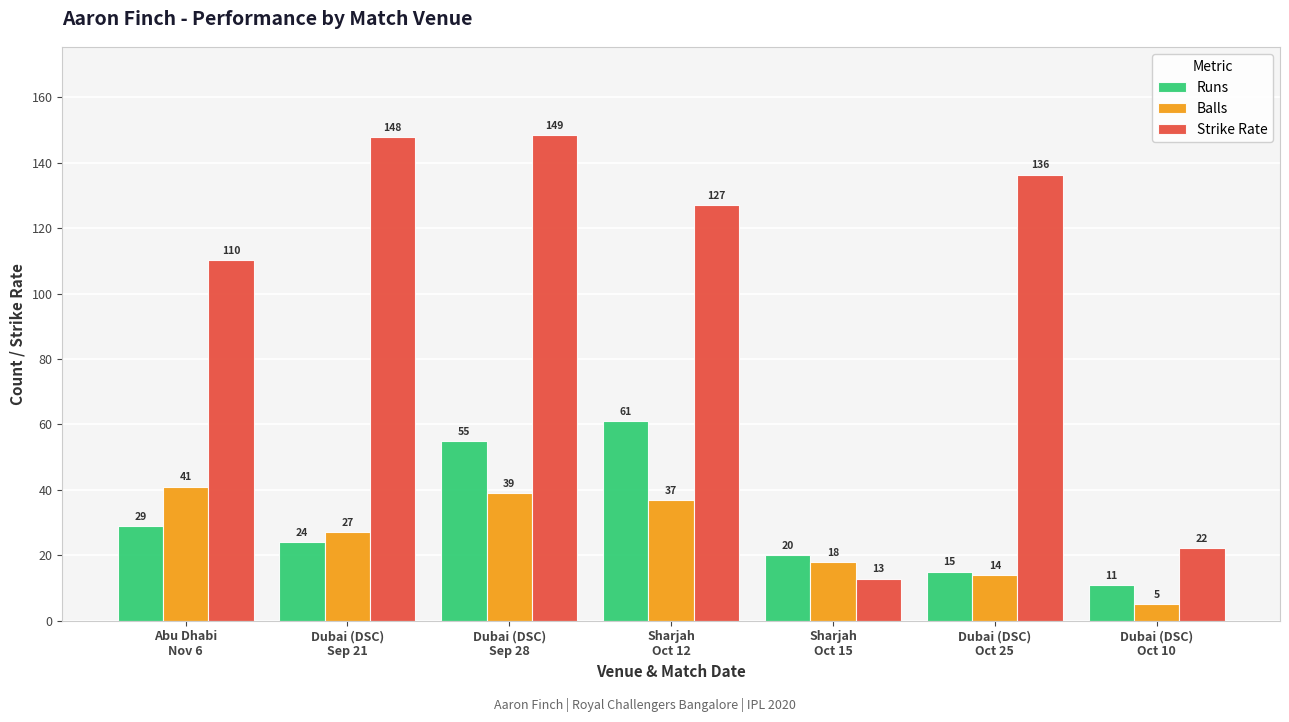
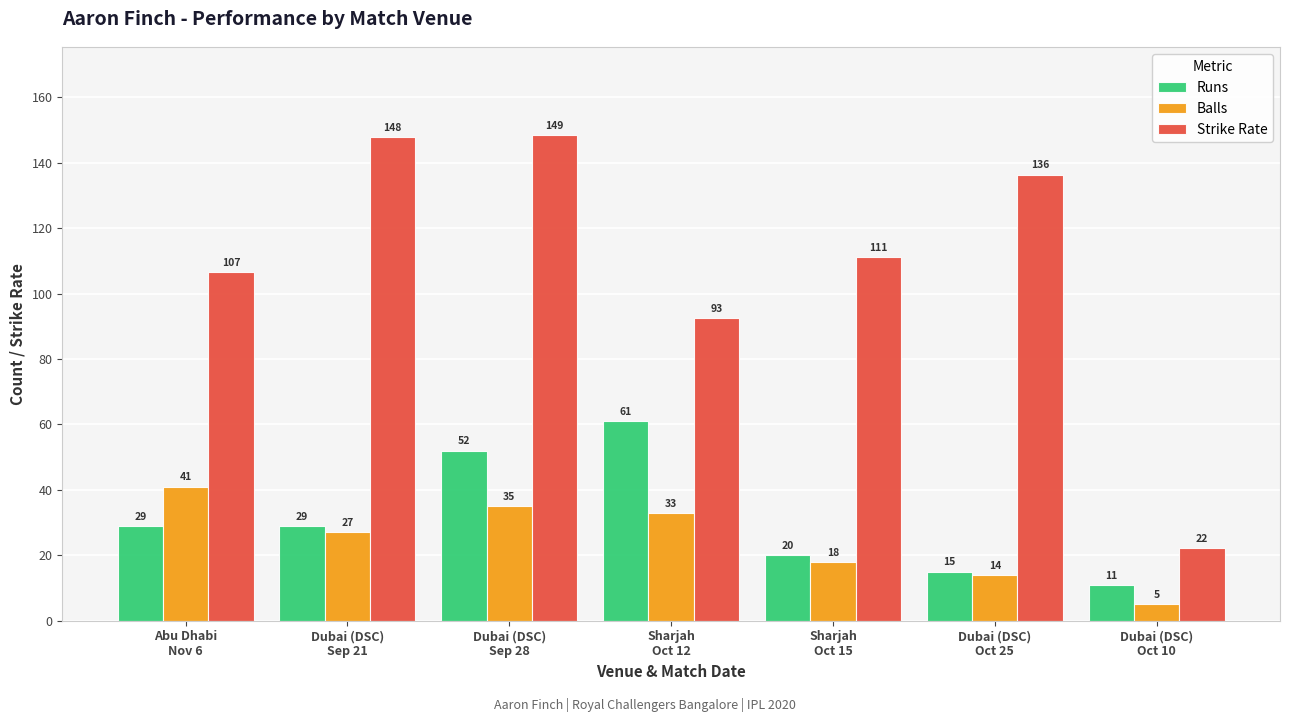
  {
    "Runs": {
      "Abu Dhabi Nov 6": 29,
-     "Dubai (DSC) Sep 21": 24,
-     "Dubai (DSC) Sep 28": 55,
+     "Dubai (DSC) Sep 21": 29,
+     "Dubai (DSC) Sep 28": 52,
      "Sharjah Oct 12": 61,
      "Sharjah Oct 15": 20,
      "Dubai (DSC) Oct 25": 15,
      "Dubai (DSC) Oct 10": 11
    },
    "Balls": {
      "Abu Dhabi Nov 6": 41,
      "Dubai (DSC) Sep 21": 27,
-     "Dubai (DSC) Sep 28": 39,
-     "Sharjah Oct 12": 37,
+     "Dubai (DSC) Sep 28": 35,
+     "Sharjah Oct 12": 33,
      "Sharjah Oct 15": 18,
      "Dubai (DSC) Oct 25": 14,
      "Dubai (DSC) Oct 10": 5
    },
    "Strike Rate": {
-     "Abu Dhabi Nov 6": 110,
+     "Abu Dhabi Nov 6": 107,
      "Dubai (DSC) Sep 21": 148,
      "Dubai (DSC) Sep 28": 149,
-     "Sharjah Oct 12": 127,
-     "Sharjah Oct 15": 13,
+     "Sharjah Oct 12": 93,
+     "Sharjah Oct 15": 111,
      "Dubai (DSC) Oct 25": 136,
      "Dubai (DSC) Oct 10": 22
    }
  }
